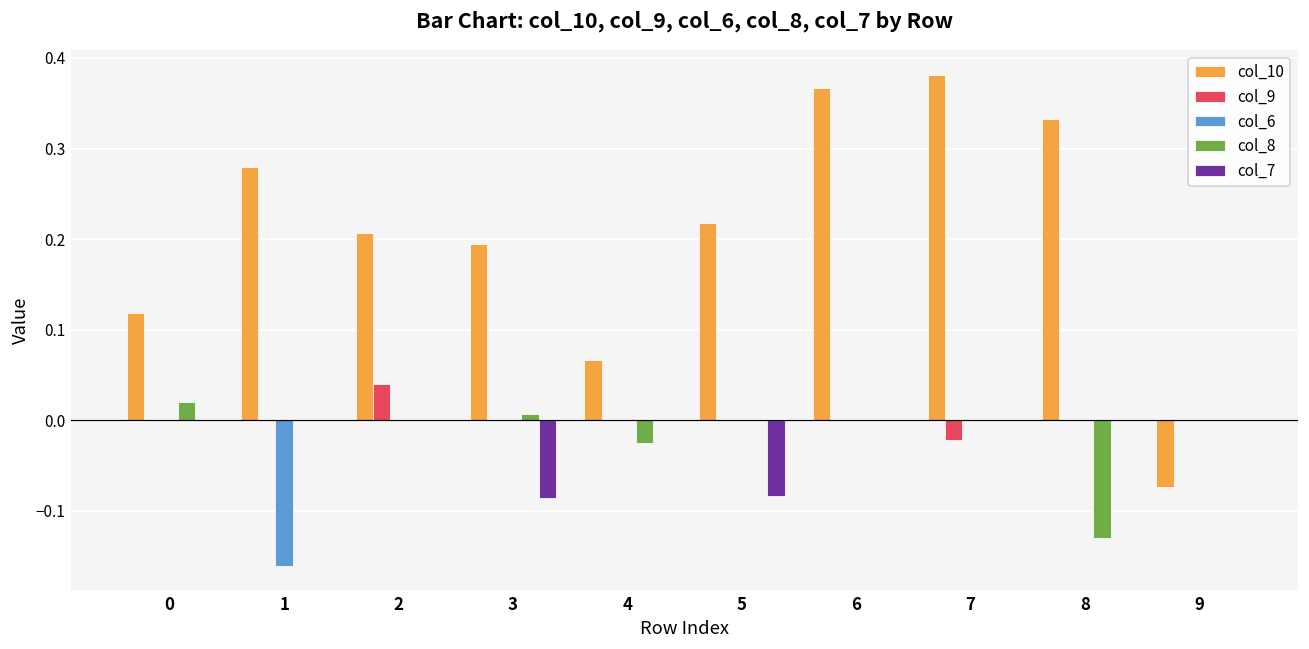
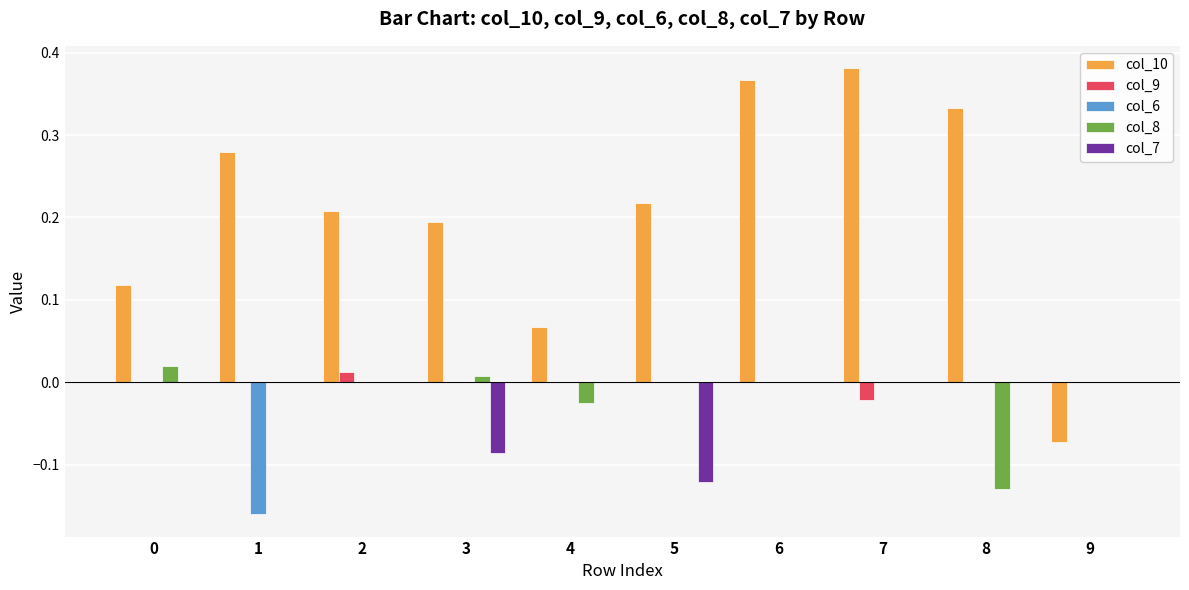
  {
    "col_10": {
      "0": 0.12,
      "1": 0.28,
      "2": 0.21,
      "3": 0.19,
      "4": 0.07,
      "5": 0.22,
      "6": 0.37,
      "7": 0.38,
      "8": 0.33,
      "9": -0.07
    },
    "col_9": {
      "0": 0.00,
      "1": 0.00,
-     "2": 0.04,
+     "2": 0.01,
      "3": 0.00,
      "4": 0.00,
      "5": 0.00,
      "6": 0.00,
      "7": -0.02,
      "8": 0.00,
      "9": 0.00
    },
    "col_6": {
      "0": 0.00,
      "1": -0.16,
      "2": 0.00,
      "3": 0.00,
      "4": 0.00,
      "5": 0.00,
      "6": 0.00,
      "7": 0.00,
      "8": 0.00,
      "9": 0.00
    },
    "col_8": {
      "0": 0.02,
      "1": 0.00,
      "2": 0.00,
      "3": 0.01,
      "4": -0.03,
      "5": 0.00,
      "6": 0.00,
      "7": 0.00,
      "8": -0.13,
      "9": 0.00
    },
    "col_7": {
      "0": 0.00,
      "1": 0.00,
      "2": 0.00,
      "3": -0.09,
      "4": 0.00,
-     "5": -0.08,
+     "5": -0.12,
      "6": 0.00,
      "7": 0.00,
      "8": 0.00,
      "9": 0.00
    }
  }
